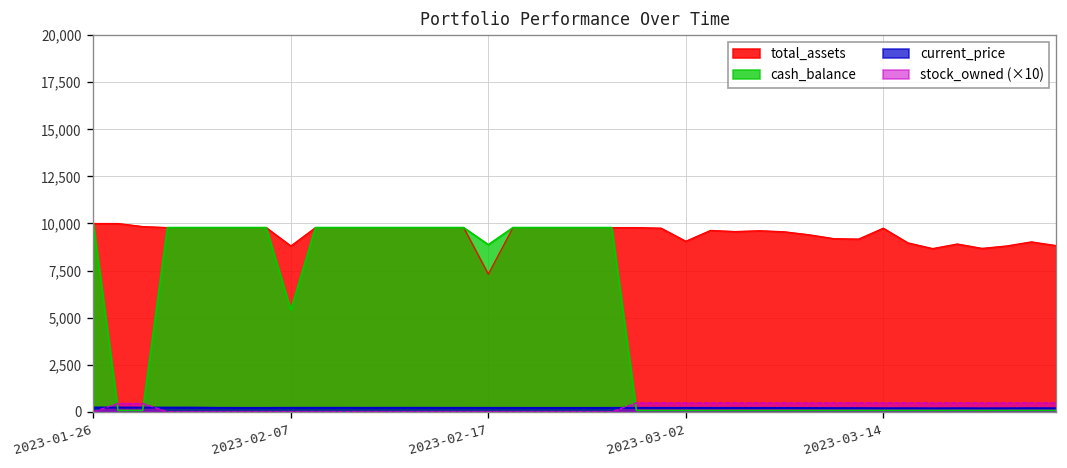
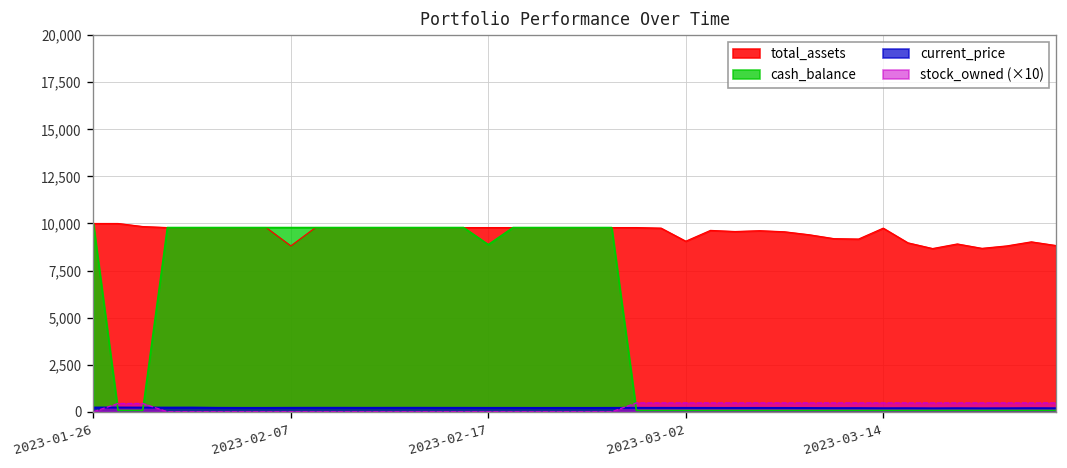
  {
    "total_assets": {
      "2023-02-07": "8,800",
-     "2023-02-17": "7,300",
+     "2023-02-17": "9,800",
      "2023-03-02": "9,100",
      "2023-03-14": "9,800"
    },
    "cash_balance": {
-     "2023-02-07": "5,400",
+     "2023-02-07": "9,800",
      "2023-02-17": "8,900"
    },
    "current_price": {
      "2023-01-26": "200",
      "2023-02-07": "200",
      "2023-02-17": "200"
    },
    "stock_owned (×10)": {
      "2023-01-26": "0",
      "2023-02-07": "0",
      "2023-02-17": "0",
      "2023-03-02": "500",
      "2023-03-14": "500"
    }
  }
